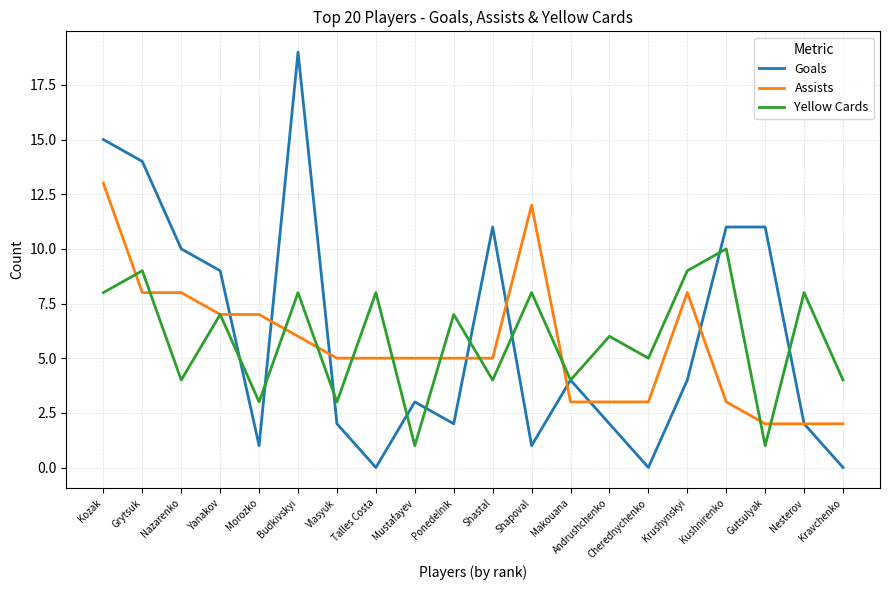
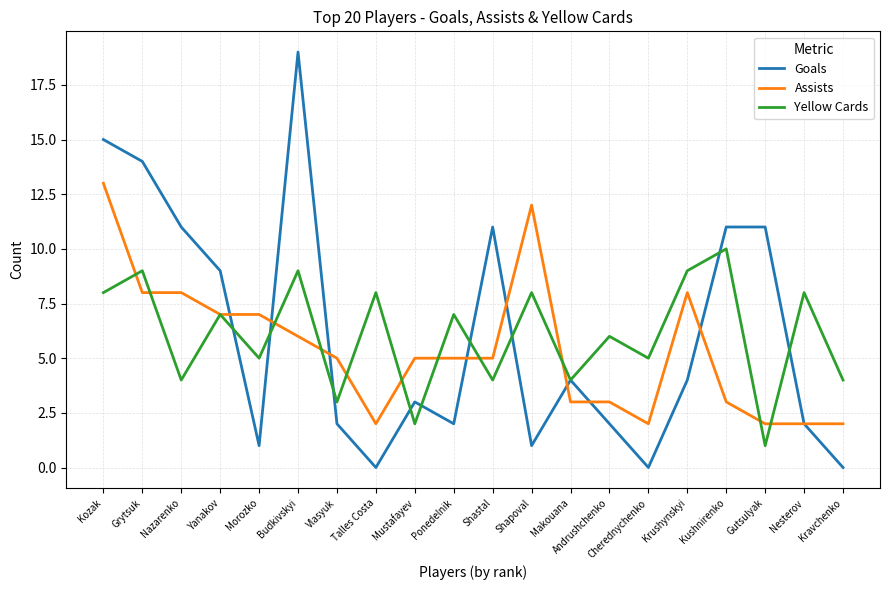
  {
    "Goals": {
      "Kozak": 15,
      "Grytsuk": 14,
-     "Nazarenko": 10,
+     "Nazarenko": 11,
      "Yanakov": 9,
      "Morozko": 1,
      "Budkivskyi": 19,
      "Vlasyuk": 2,
      "Talles Costa": 0,
      "Mustafayev": 3,
      "Ponedelnik": 2,
      "Shastal": 11,
      "Shapoval": 1,
      "Andrushchenko": 2,
      "Cherednychenko": 0,
      "Krushynskyi": 4,
      "Kushnirenko": 11,
      "Gutsulyak": 11,
      "Kravchenko": 0
    },
    "Assists": {
      "Kozak": 13,
      "Grytsuk": 8,
      "Nazarenko": 8,
      "Morozko": 7,
      "Budkivskyi": 6,
      "Vlasyuk": 5,
-     "Talles Costa": 5,
+     "Talles Costa": 2,
      "Mustafayev": 5,
      "Ponedelnik": 5,
      "Shastal": 5,
      "Shapoval": 12,
      "Makouana": 3,
      "Andrushchenko": 3,
-     "Cherednychenko": 3,
+     "Cherednychenko": 2,
      "Krushynskyi": 8,
      "Kushnirenko": 3,
      "Gutsulyak": 2,
      "Kravchenko": 2
    },
    "Yellow Cards": {
      "Kozak": 8,
      "Grytsuk": 9,
      "Nazarenko": 4,
-     "Morozko": 3,
-     "Budkivskyi": 8,
+     "Morozko": 5,
+     "Budkivskyi": 9,
      "Vlasyuk": 3,
      "Talles Costa": 8,
-     "Mustafayev": 1,
+     "Mustafayev": 2,
      "Ponedelnik": 7,
      "Shastal": 4,
      "Shapoval": 8,
      "Andrushchenko": 6,
      "Cherednychenko": 5,
      "Krushynskyi": 9,
      "Kushnirenko": 10,
      "Gutsulyak": 1,
      "Nesterov": 8,
      "Kravchenko": 4
    }
  }
